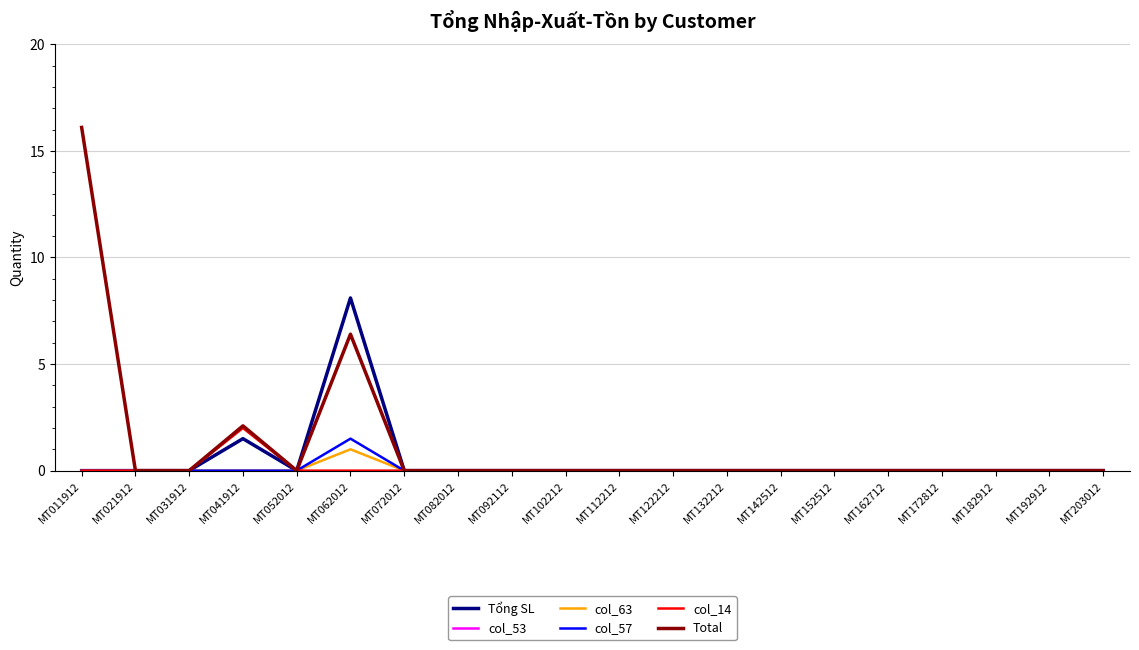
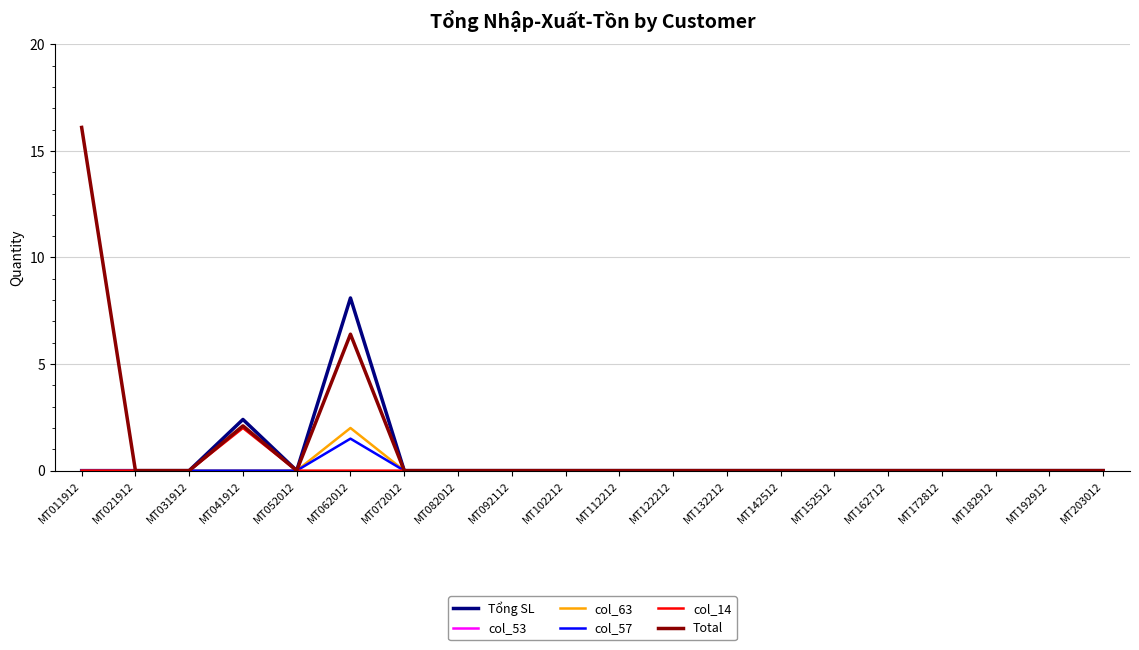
  {
    "Tổng SL": {
-     "MT041912": 1.5,
+     "MT041912": 2.4,
      "MT062012": 8.1
    },
    "col_63": {
-     "MT062012": 1
+     "MT062012": 2
    },
    "col_57": {
      "MT062012": 1.5
    },
    "Total": {
      "MT011912": 16.1,
      "MT062012": 6.4
    }
  }
